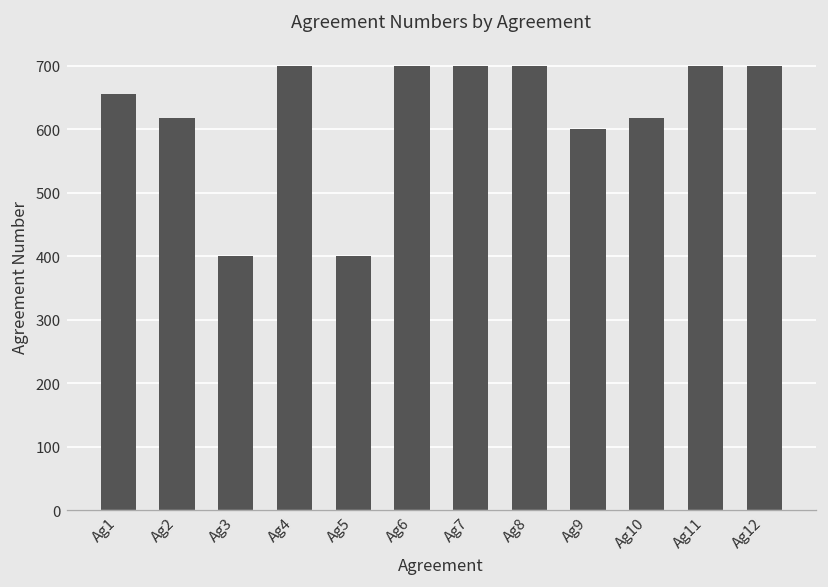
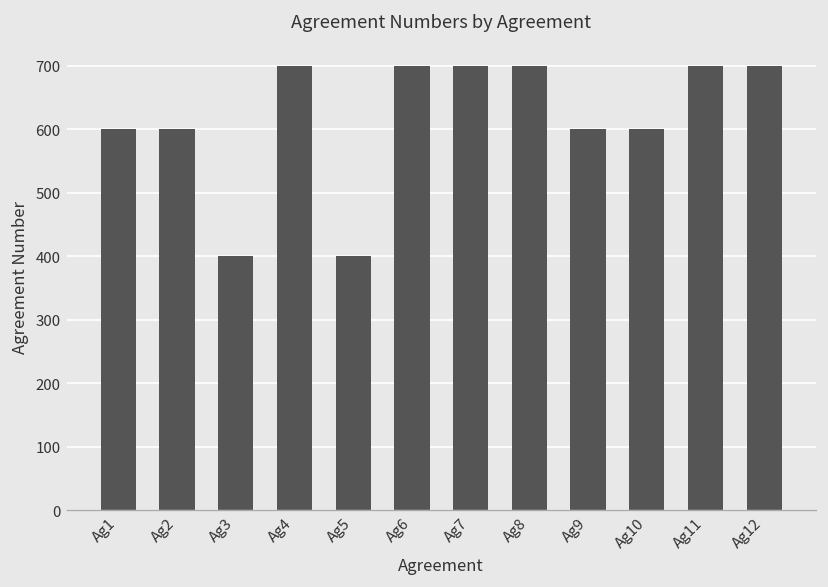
  {
-   "Ag1": 660,
-   "Ag2": 620,
+   "Ag1": 600,
+   "Ag2": 600,
    "Ag3": 400,
    "Ag4": 700,
    "Ag5": 400,
    "Ag6": 700,
    "Ag7": 700,
    "Ag8": 700,
    "Ag9": 600,
-   "Ag10": 620,
+   "Ag10": 600,
    "Ag11": 700,
    "Ag12": 700
  }
